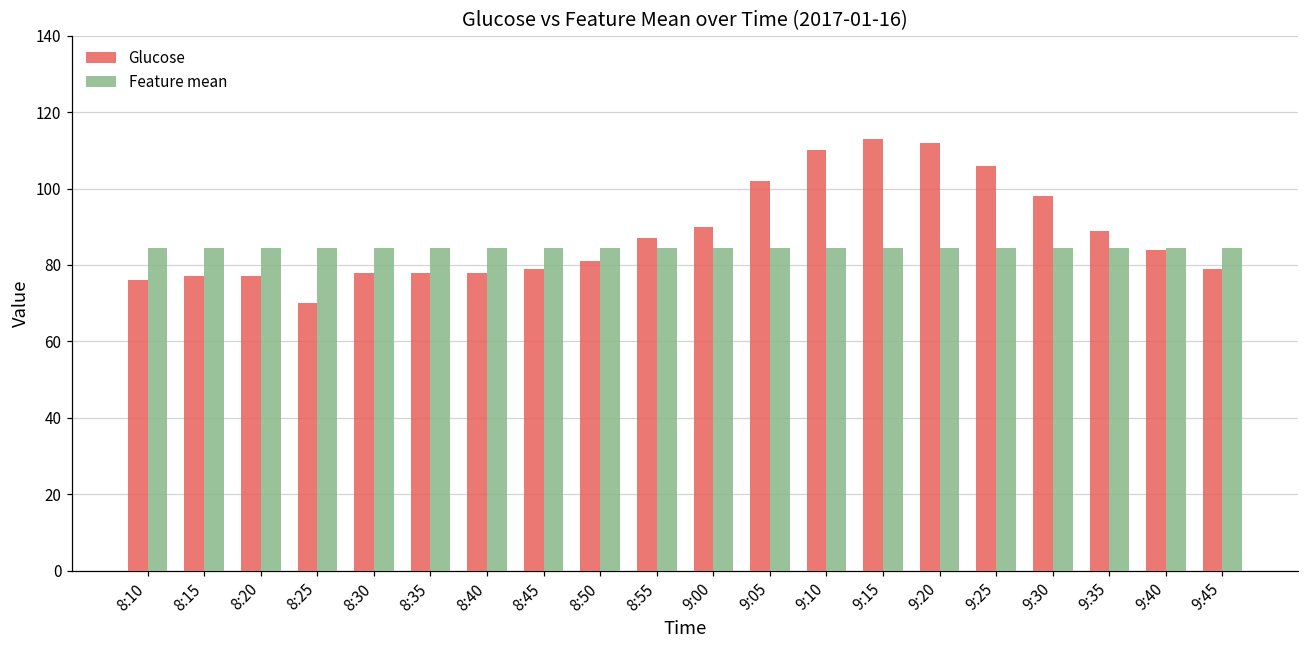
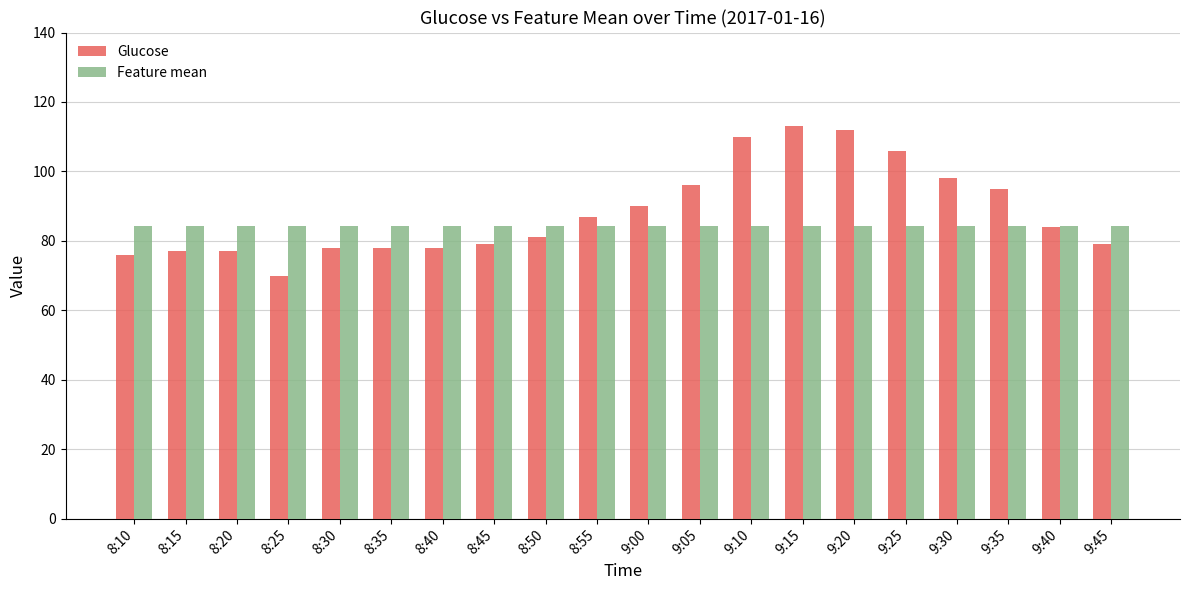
  {
    "Glucose": {
      "8:10": 76,
      "8:15": 77,
      "8:20": 77,
      "8:25": 70,
      "8:30": 78,
      "8:35": 78,
      "8:40": 78,
      "8:45": 79,
      "8:50": 81,
      "8:55": 87,
      "9:00": 90,
-     "9:05": 102,
+     "9:05": 96,
      "9:10": 110,
      "9:15": 113,
      "9:20": 112,
      "9:25": 106,
      "9:30": 98,
-     "9:35": 89,
+     "9:35": 95,
      "9:40": 84,
      "9:45": 79
    },
    "Feature mean": {
      "8:10": 84,
      "8:15": 84,
      "8:20": 84,
      "8:25": 84,
      "8:30": 84,
      "8:35": 84,
      "8:40": 84,
      "8:45": 84,
      "8:50": 84,
      "8:55": 84,
      "9:00": 84,
      "9:05": 84,
      "9:10": 84,
      "9:15": 84,
      "9:20": 84,
      "9:25": 84,
      "9:30": 84,
      "9:35": 84,
      "9:40": 84,
      "9:45": 84
    }
  }
